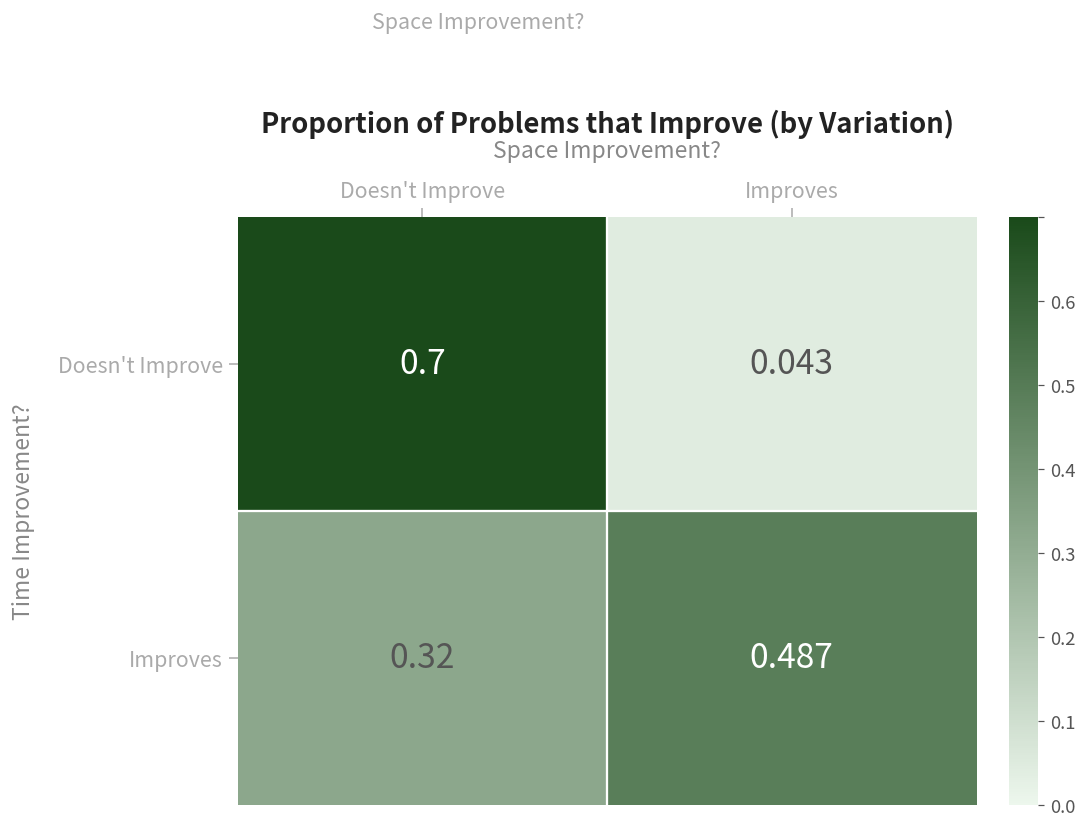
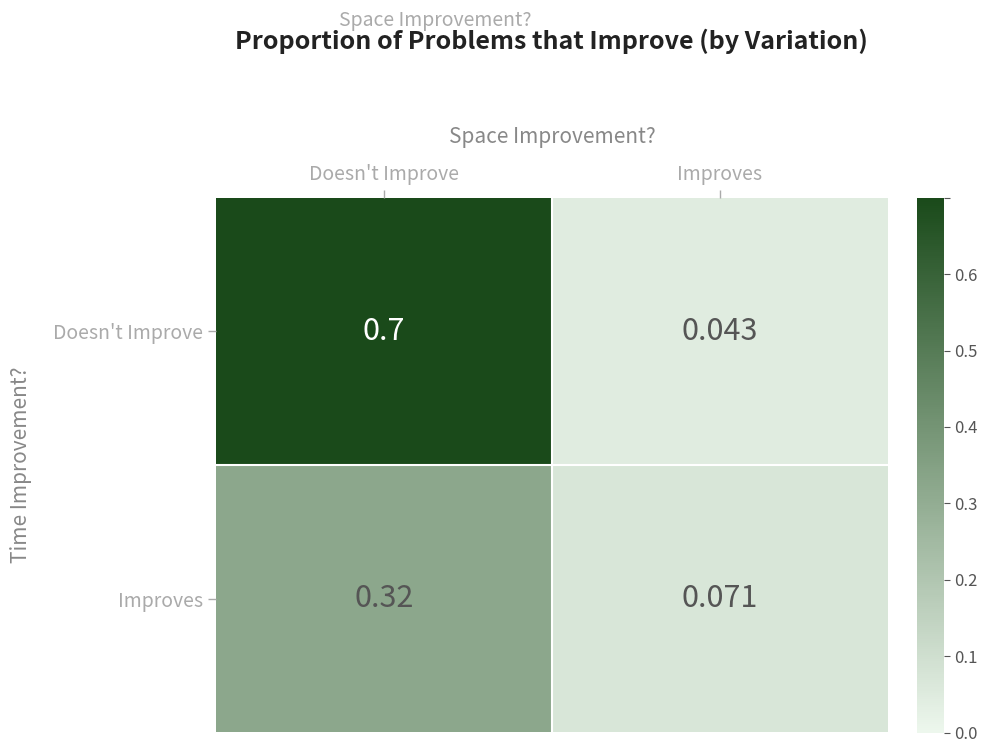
  {
    "Doesn't Improve": {
      "Doesn't Improve": 0.7,
      "Improves": 0.043
    },
    "Improves": {
      "Doesn't Improve": 0.32,
-     "Improves": 0.487
+     "Improves": 0.071
    }
  }
